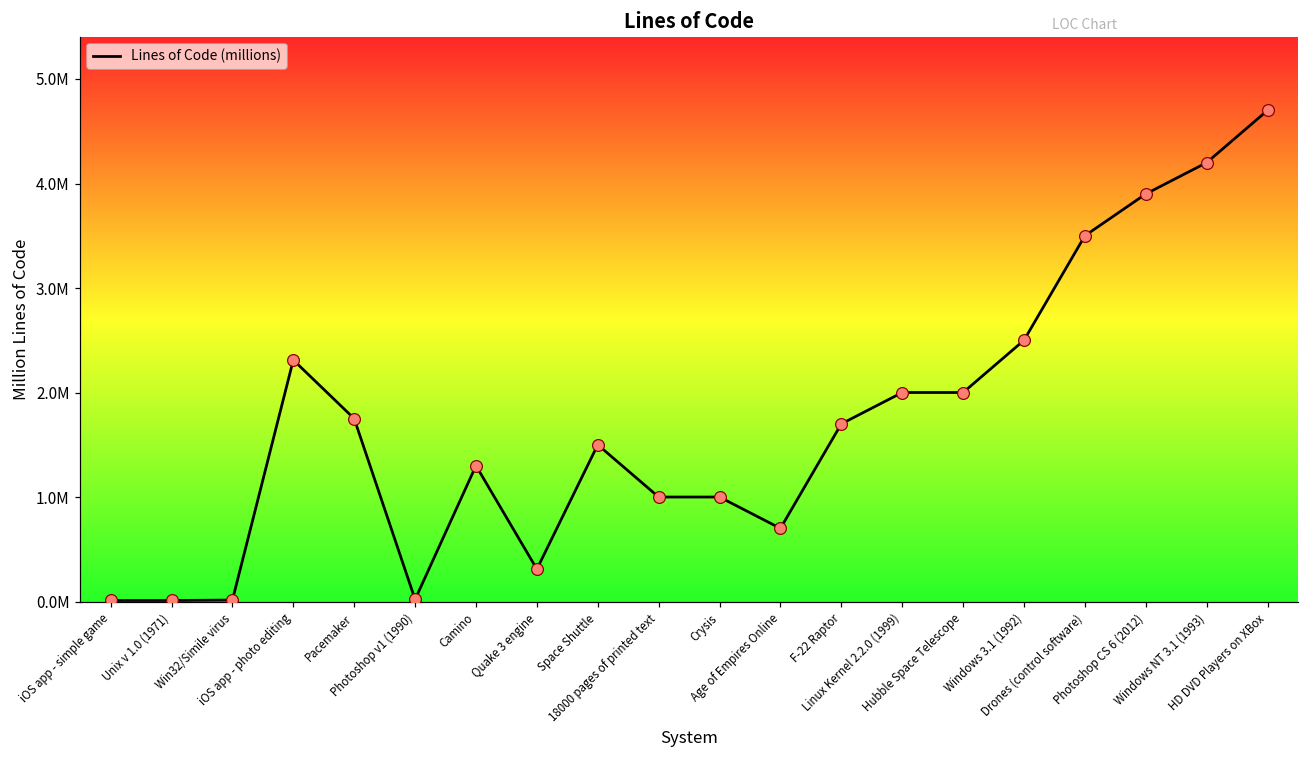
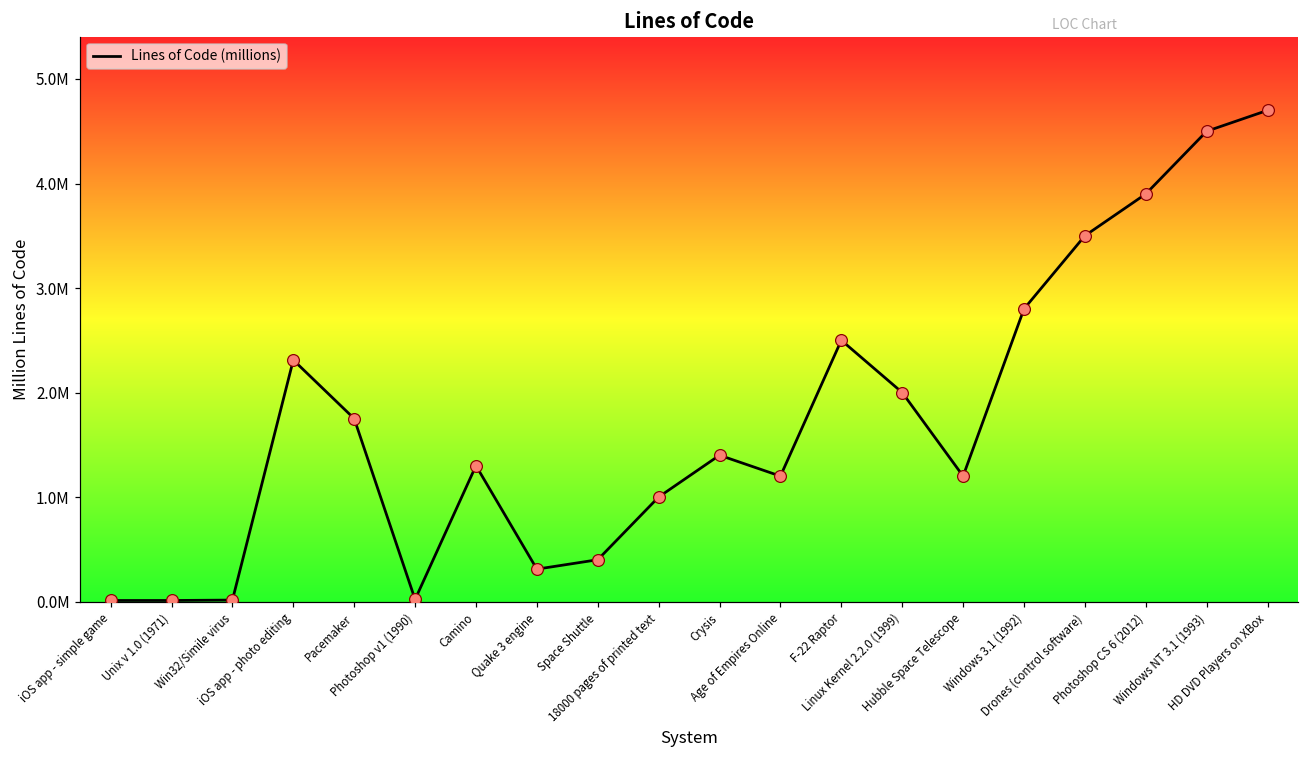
  {
    "iOS app - simple game": 0,
    "Unix v 1.0 (1971)": 0,
    "Win32/Simile virus": 0,
    "iOS app - photo editing": 2300000,
    "Pacemaker": 1800000,
    "Photoshop v1 (1990)": 0,
    "Camino": 1300000,
    "Quake 3 engine": 300000,
-   "Space Shuttle": 1500000,
+   "Space Shuttle": 400000,
    "18000 pages of printed text": 1000000,
-   "Crysis": 1000000,
-   "Age of Empires Online": 700000,
-   "F-22 Raptor": 1700000,
+   "Crysis": 1400000,
+   "Age of Empires Online": 1200000,
+   "F-22 Raptor": 2500000,
    "Linux Kernel 2.2.0 (1999)": 2000000,
-   "Hubble Space Telescope": 2000000,
-   "Windows 3.1 (1992)": 2500000,
+   "Hubble Space Telescope": 1200000,
+   "Windows 3.1 (1992)": 2800000,
    "Drones (control software)": 3500000,
    "Photoshop CS 6 (2012)": 3900000,
-   "Windows NT 3.1 (1993)": 4200000,
+   "Windows NT 3.1 (1993)": 4500000,
    "HD DVD Players on XBox": 4700000
  }
